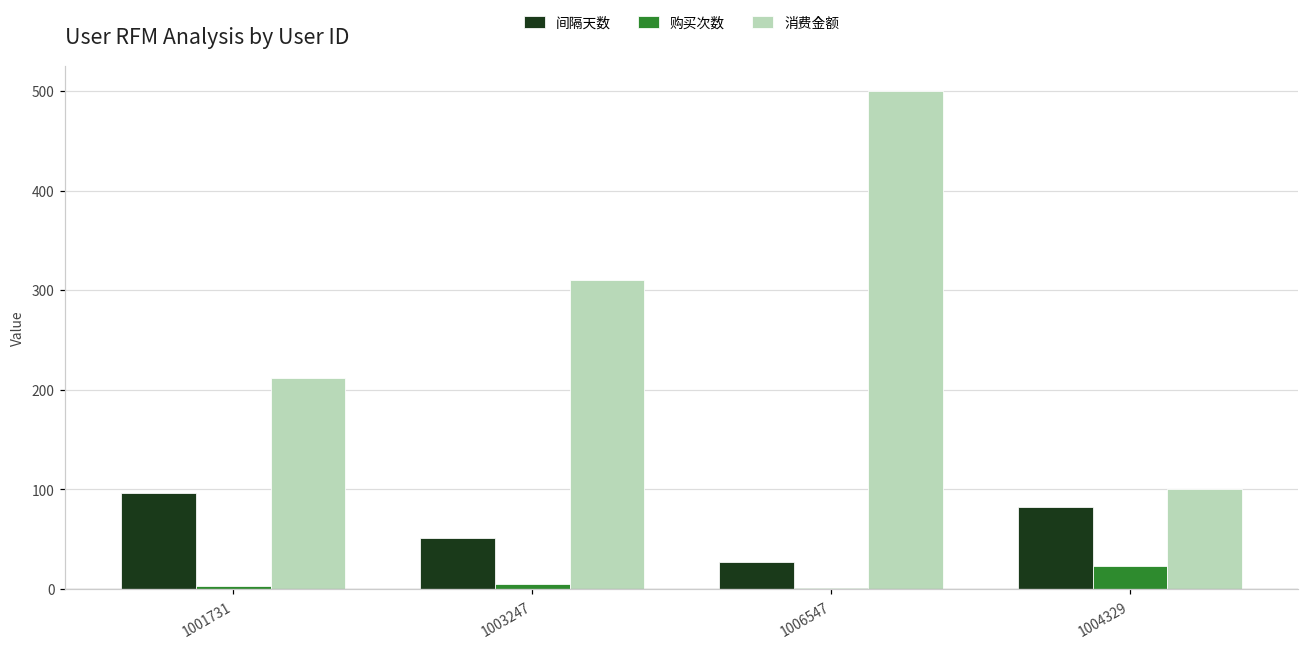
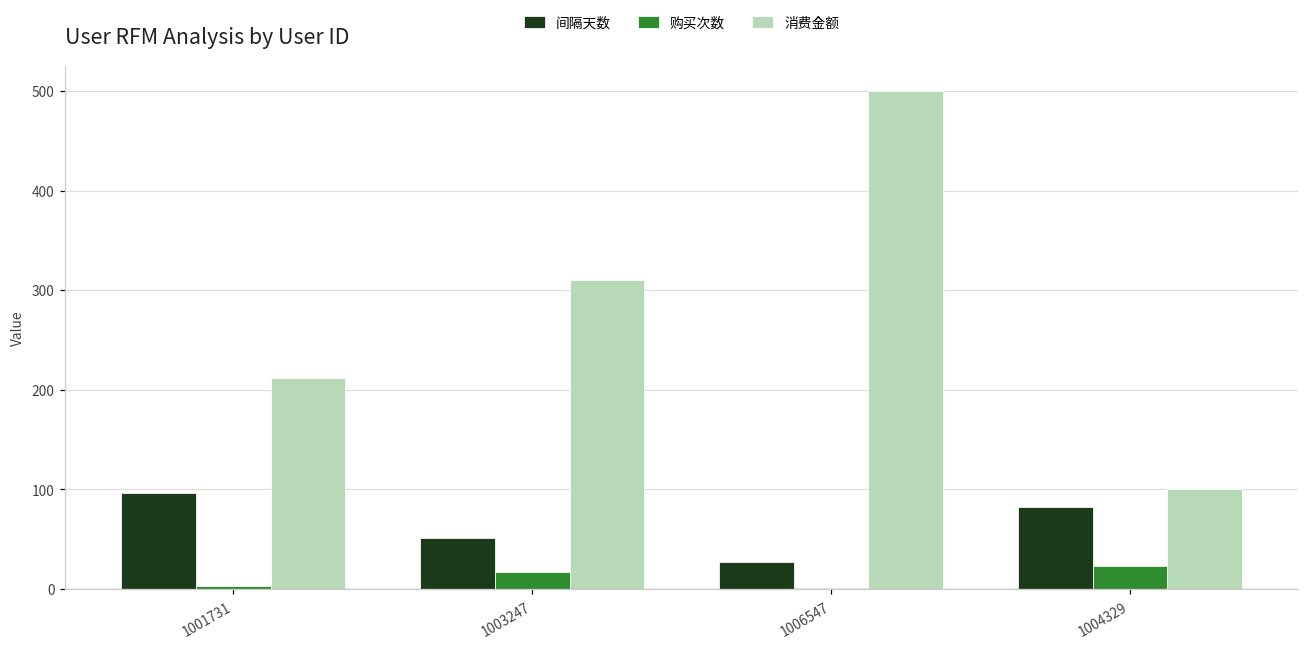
  {
    "间隔天数": {
      "1001731": 100,
      "1003247": 50,
      "1006547": 30,
      "1004329": 80
    },
    "购买次数": {
      "1001731": 0,
-     "1003247": 10,
+     "1003247": 20,
      "1004329": 20
    },
    "消费金额": {
      "1001731": 210,
      "1003247": 310,
      "1006547": 500,
      "1004329": 100
    }
  }
